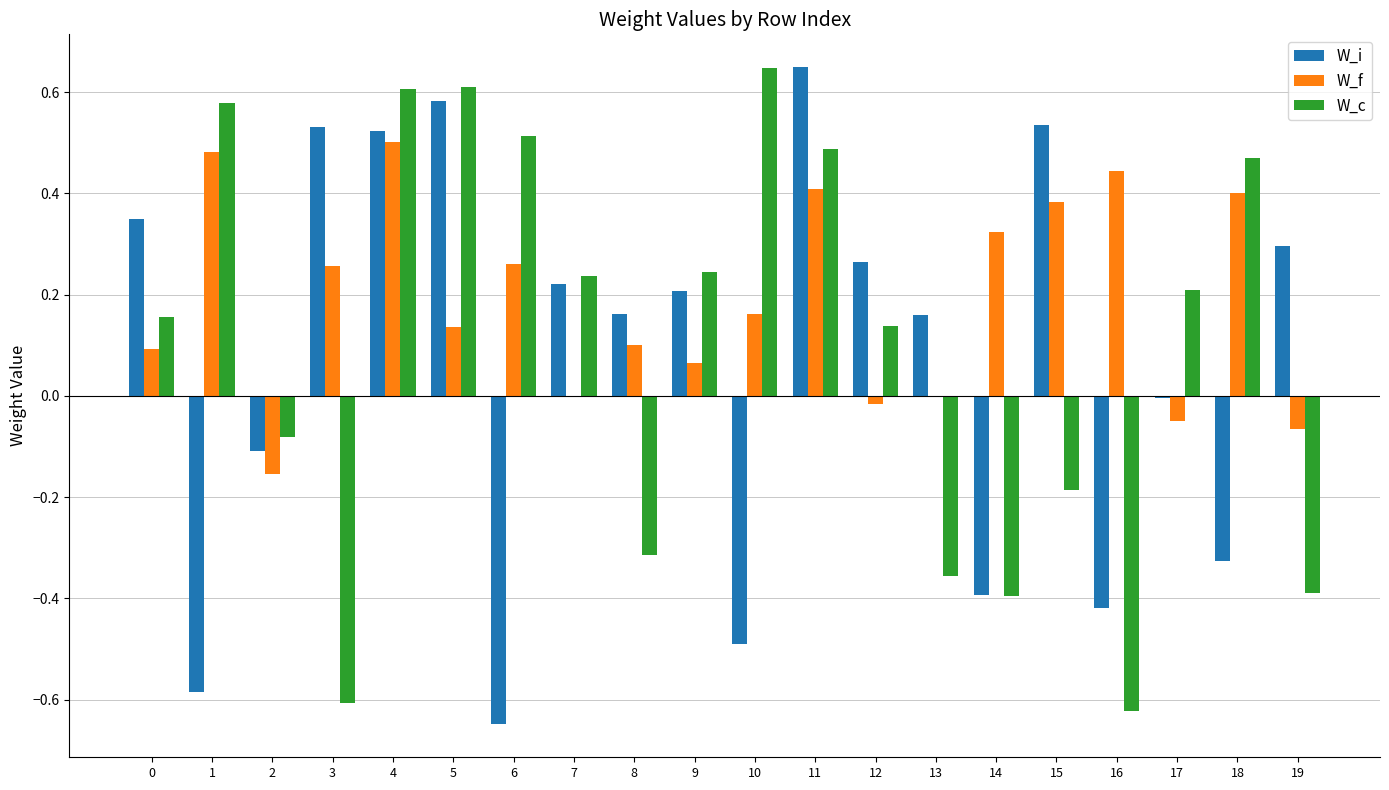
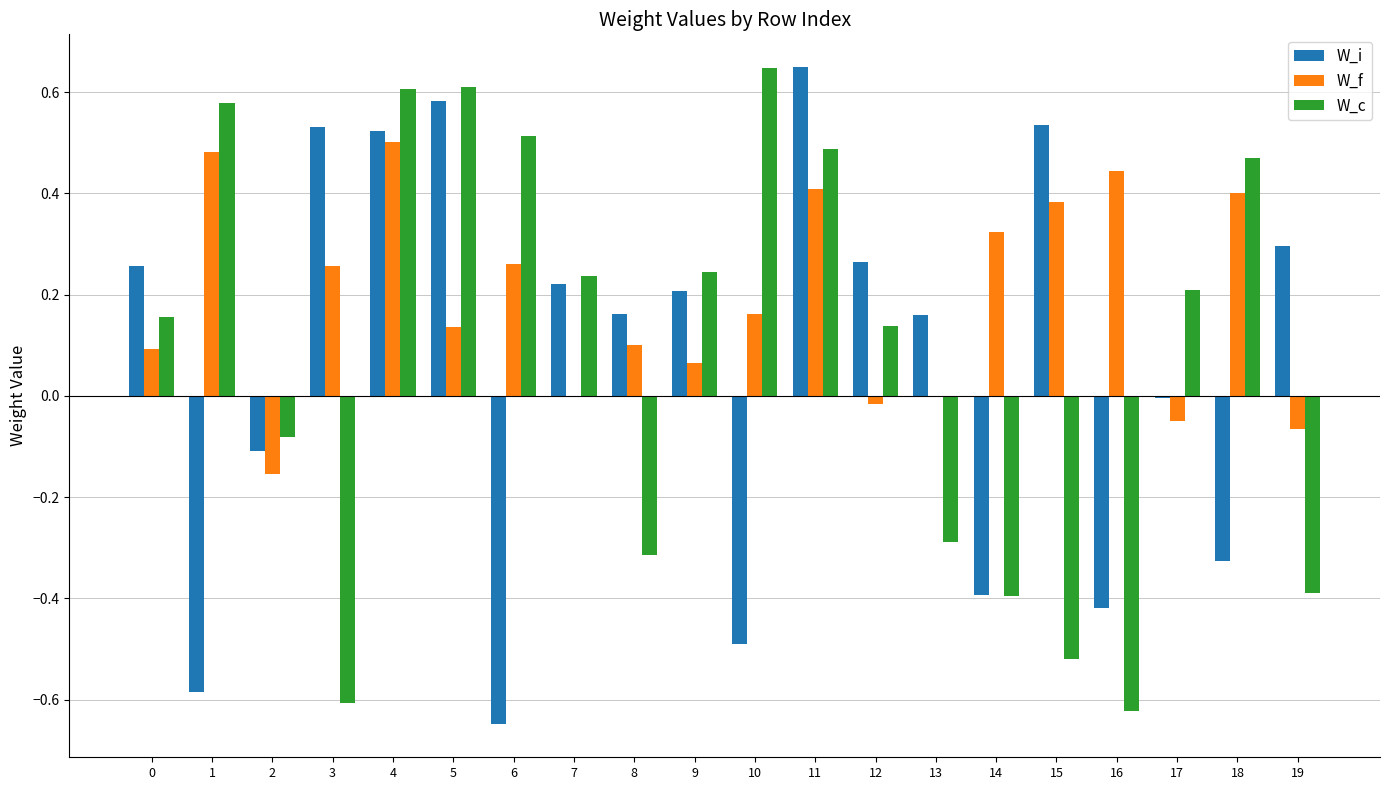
  {
    "W_i": {
-     "0": 0.35,
+     "0": 0.26,
      "1": -0.59,
      "2": -0.11,
      "3": 0.53,
      "4": 0.52,
      "5": 0.58,
      "6": -0.65,
      "7": 0.22,
      "8": 0.16,
      "9": 0.21,
      "10": -0.49,
      "11": 0.65,
      "12": 0.26,
      "13": 0.16,
      "14": -0.39,
      "15": 0.54,
      "16": -0.42,
      "18": -0.33,
      "19": 0.30
    },
    "W_f": {
      "0": 0.09,
      "1": 0.48,
      "2": -0.15,
      "3": 0.26,
      "4": 0.50,
      "5": 0.14,
      "6": 0.26,
      "8": 0.10,
      "9": 0.06,
      "10": 0.16,
      "11": 0.41,
      "12": -0.02,
      "14": 0.32,
      "15": 0.38,
      "16": 0.45,
      "17": -0.05,
      "18": 0.40,
      "19": -0.07
    },
    "W_c": {
      "0": 0.16,
      "1": 0.58,
      "2": -0.08,
      "3": -0.61,
      "4": 0.61,
      "5": 0.61,
      "6": 0.51,
      "7": 0.24,
      "8": -0.31,
      "9": 0.24,
      "10": 0.65,
      "11": 0.49,
      "12": 0.14,
-     "13": -0.36,
+     "13": -0.29,
      "14": -0.39,
-     "15": -0.19,
+     "15": -0.52,
      "16": -0.62,
      "17": 0.21,
      "18": 0.47,
      "19": -0.39
    }
  }
